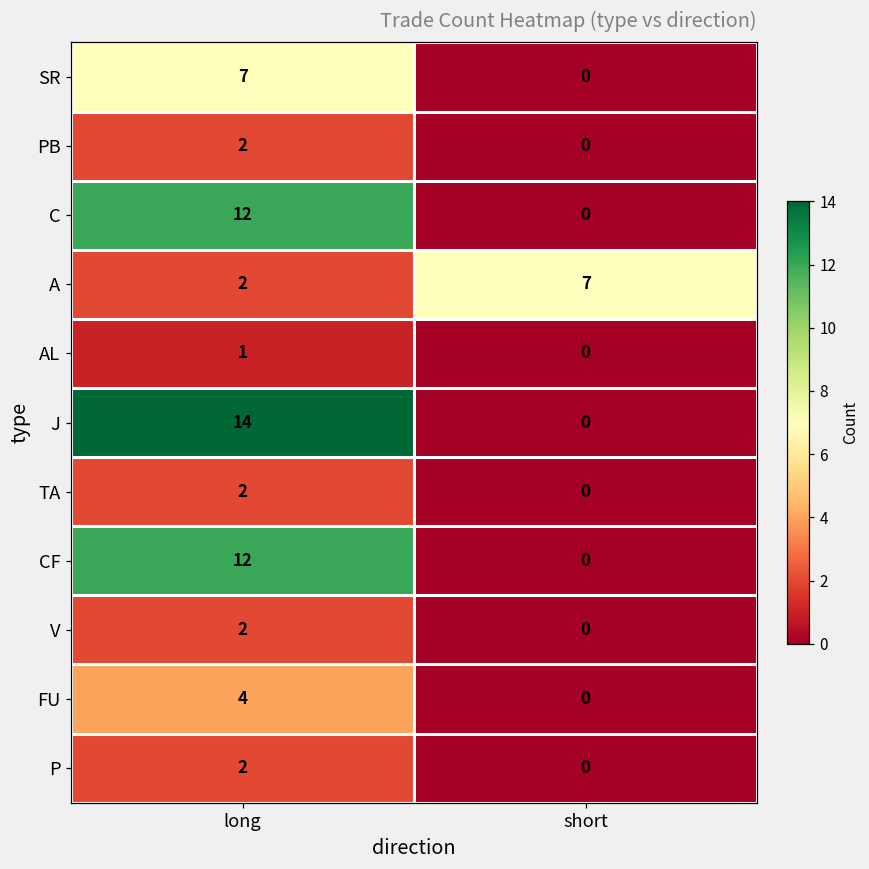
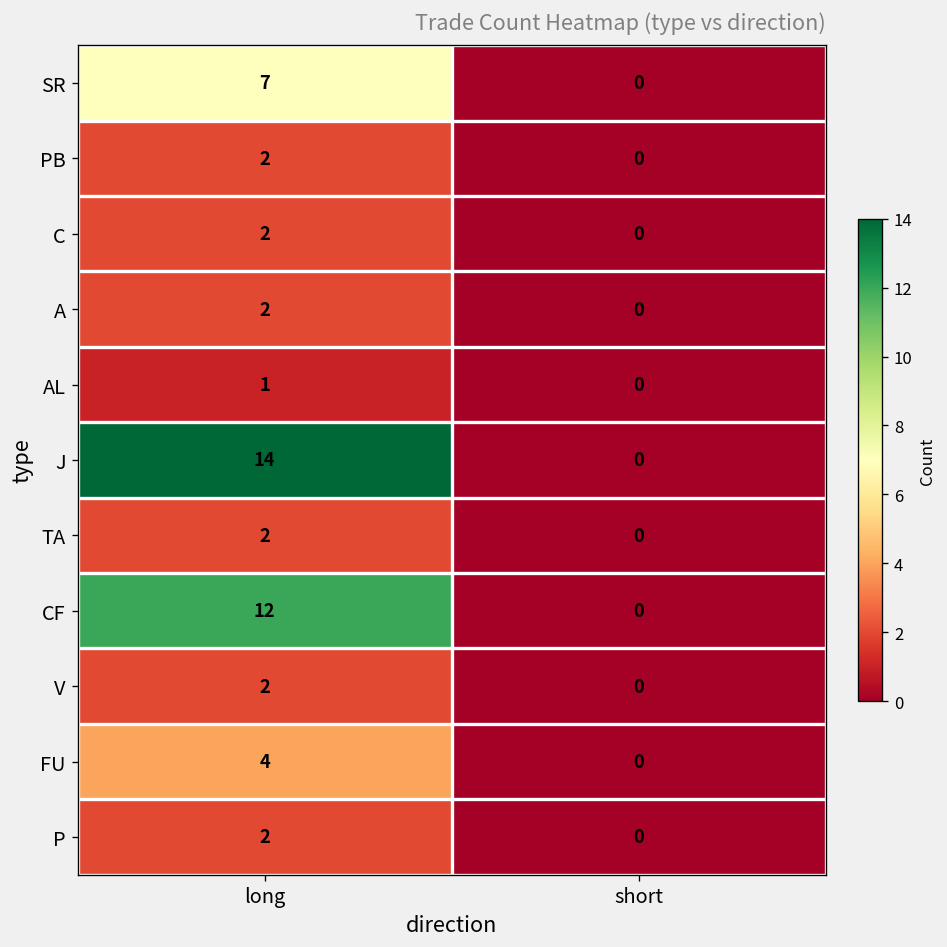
  {
    "SR": {
      "long": 7,
      "short": 0
    },
    "PB": {
      "long": 2,
      "short": 0
    },
    "C": {
-     "long": 12,
+     "long": 2,
      "short": 0
    },
    "A": {
      "long": 2,
-     "short": 7
+     "short": 0
    },
    "AL": {
      "long": 1,
      "short": 0
    },
    "J": {
      "long": 14,
      "short": 0
    },
    "TA": {
      "long": 2,
      "short": 0
    },
    "CF": {
      "long": 12,
      "short": 0
    },
    "V": {
      "long": 2,
      "short": 0
    },
    "FU": {
      "long": 4,
      "short": 0
    },
    "P": {
      "long": 2,
      "short": 0
    }
  }
